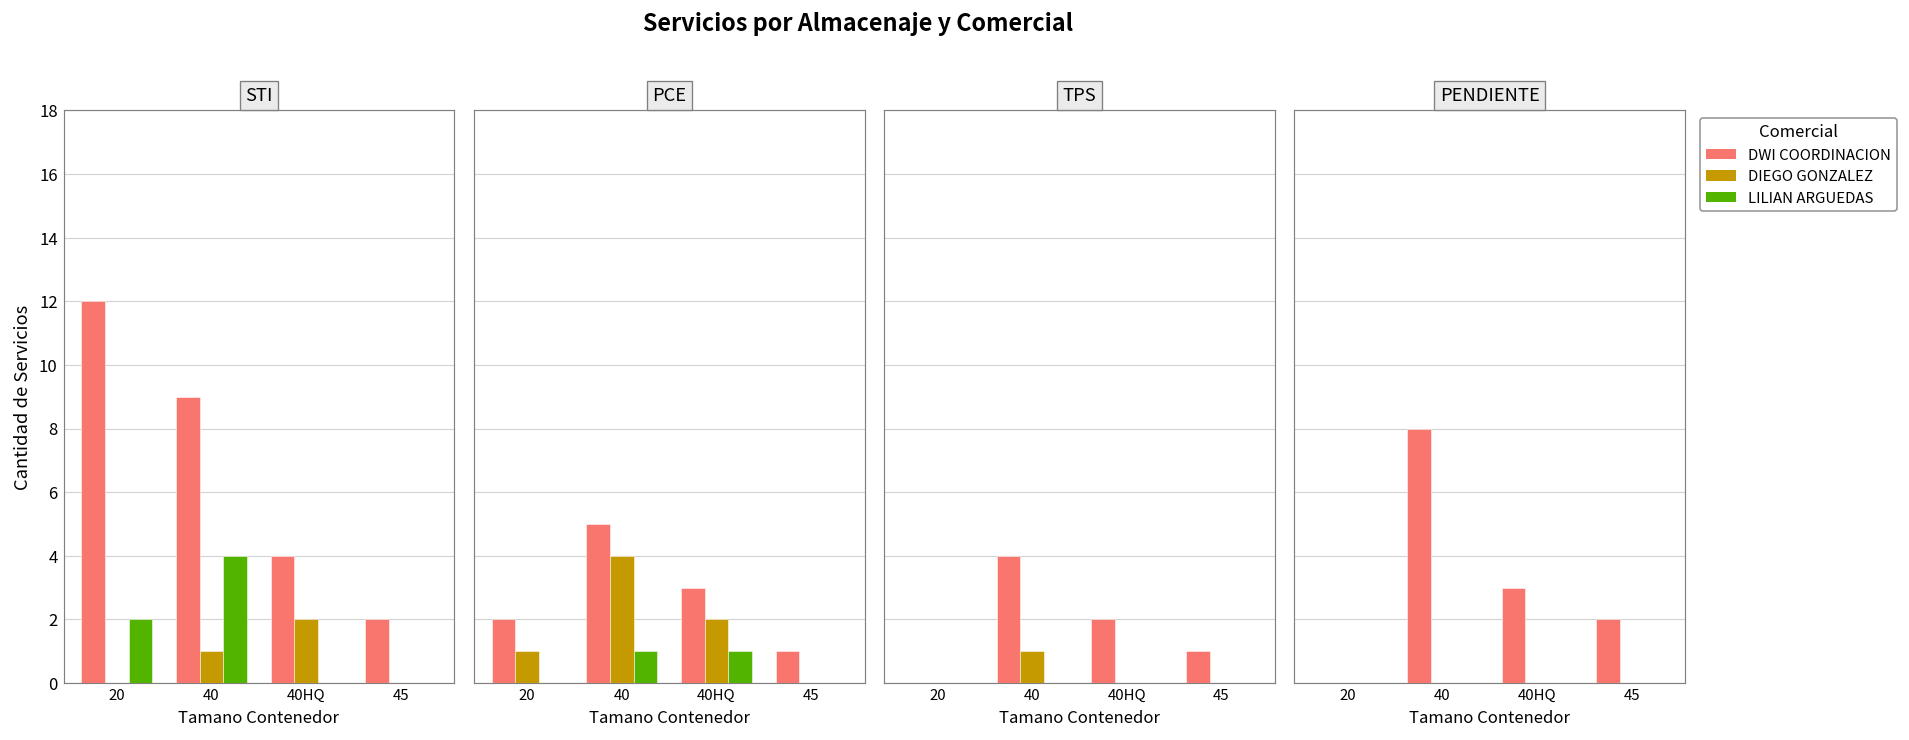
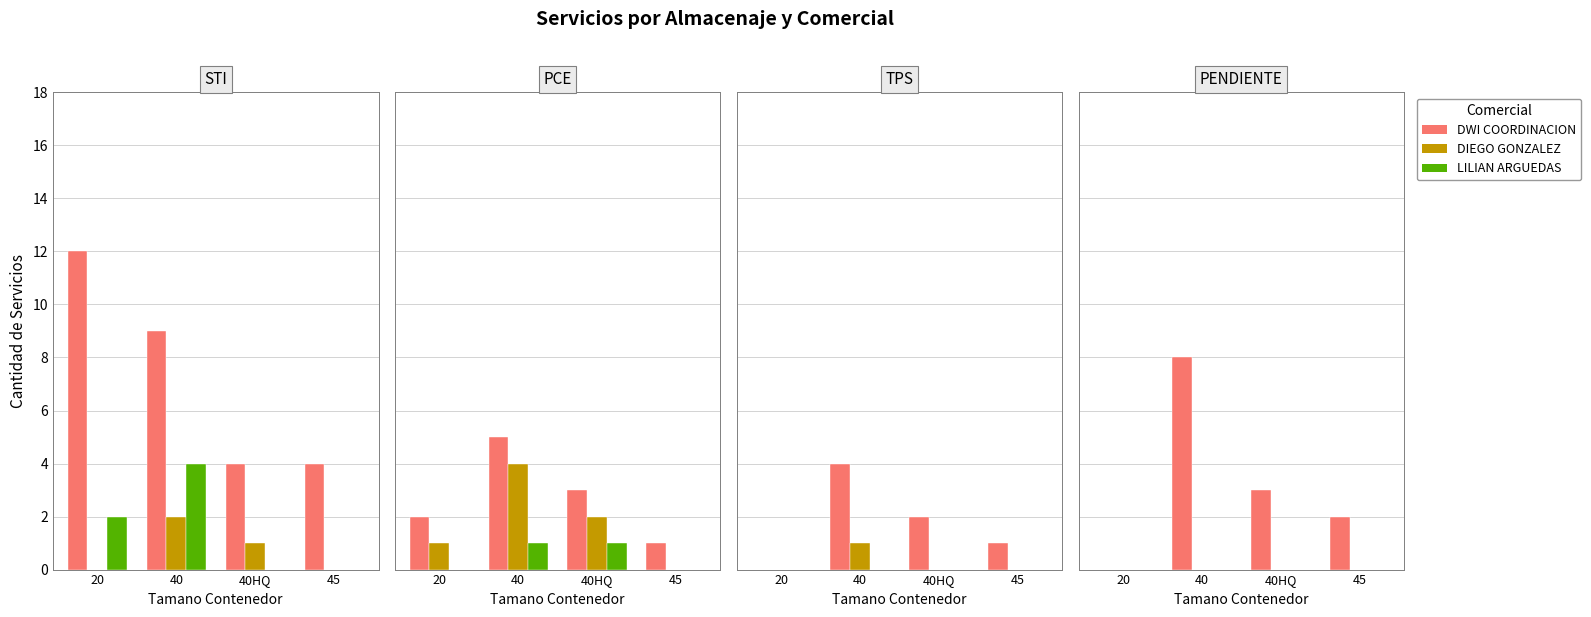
  {
    "STI": {
      "DWI COORDINACION": {
        "20": 12,
        "40": 9,
        "40HQ": 4,
-       "45": 2
+       "45": 4
      },
      "DIEGO GONZALEZ": {
        "20": 0,
-       "40": 1,
-       "40HQ": 2,
+       "40": 2,
+       "40HQ": 1,
        "45": 0
      },
      "LILIAN ARGUEDAS": {
        "20": 2,
        "40": 4,
        "40HQ": 0,
        "45": 0
      }
    }
  }
